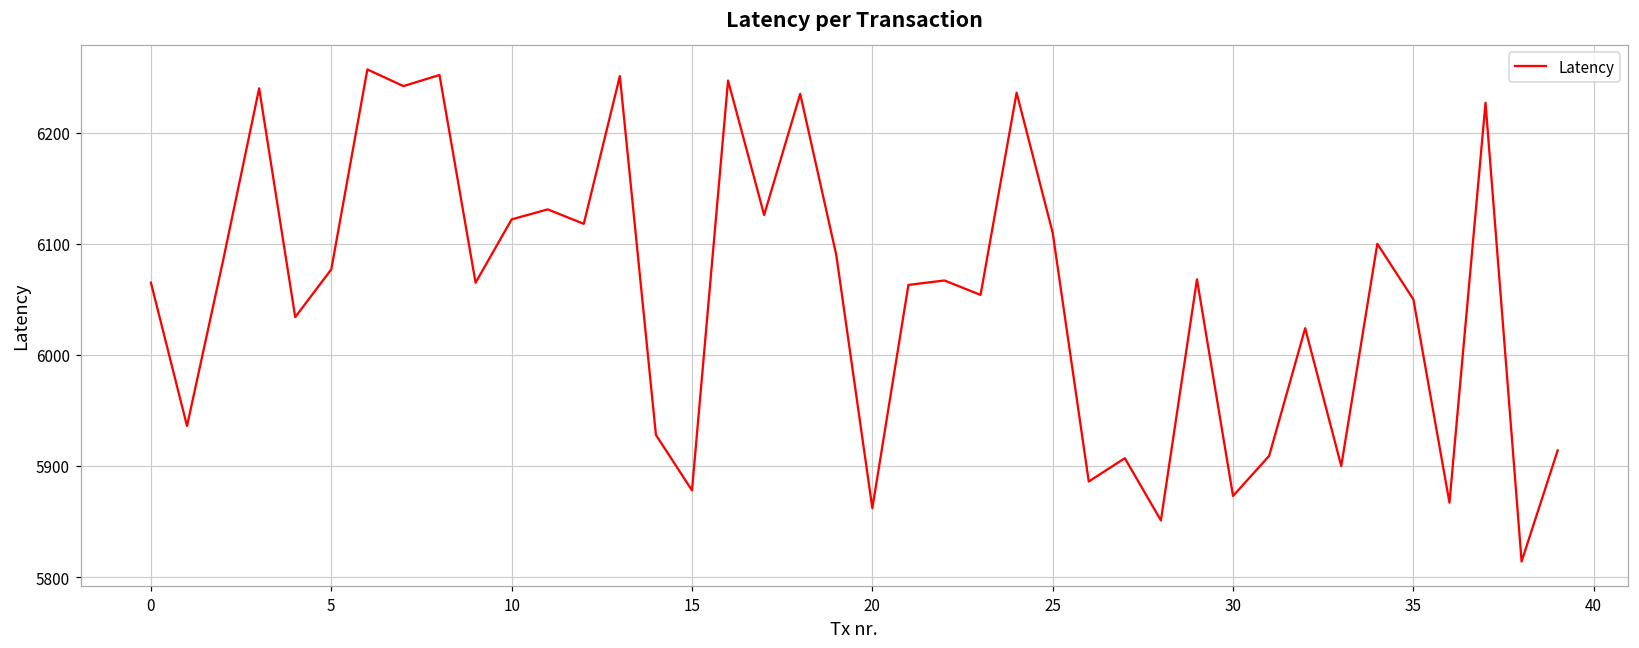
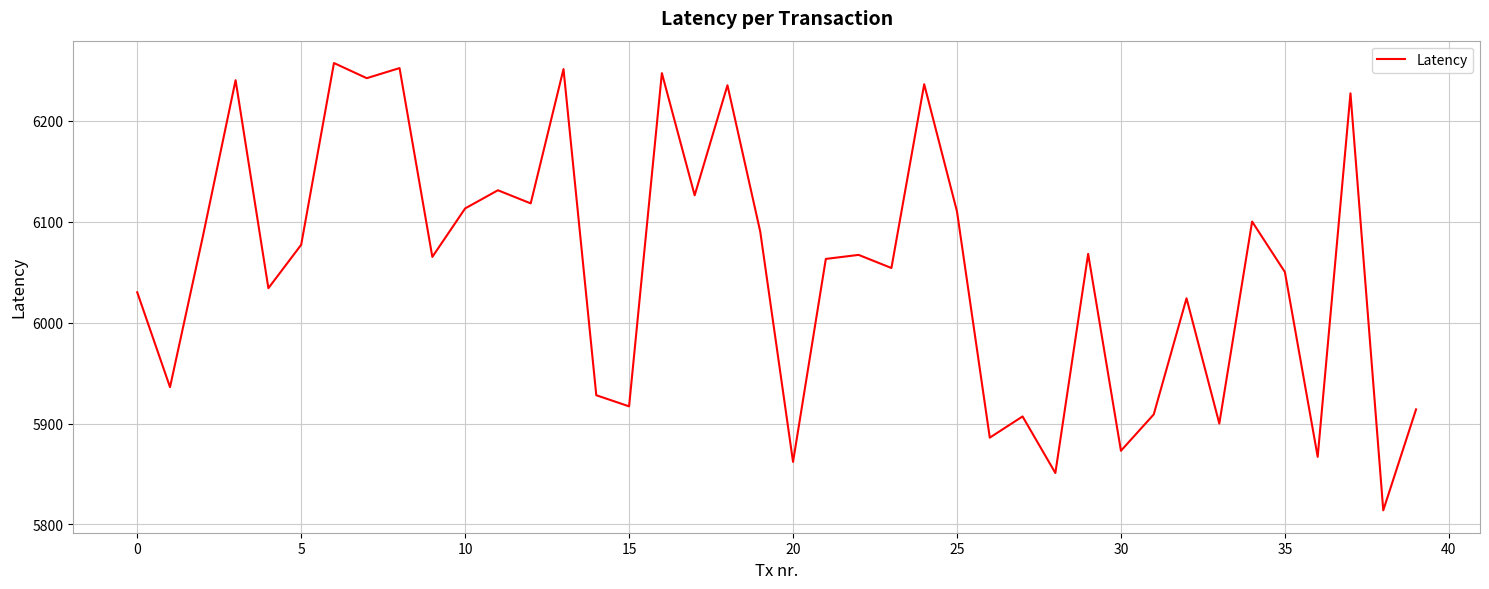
  {
-   "0": 6065,
+   "0": 6030,
    "5": 6077,
-   "10": 6122,
-   "15": 5878,
+   "10": 6113,
+   "15": 5917,
    "20": 5862,
    "25": 6110,
    "30": 5873,
    "35": 6050
  }
